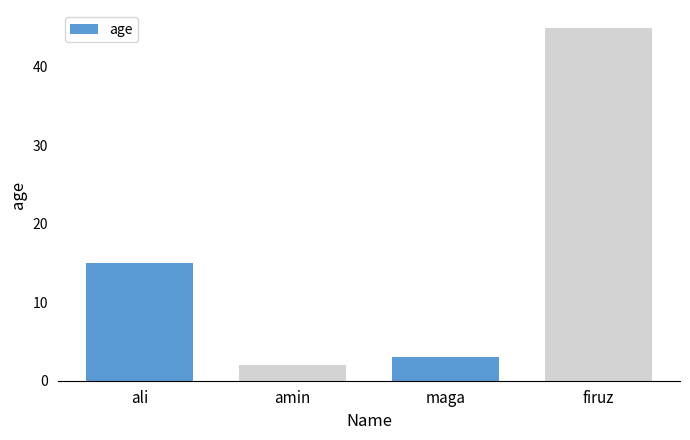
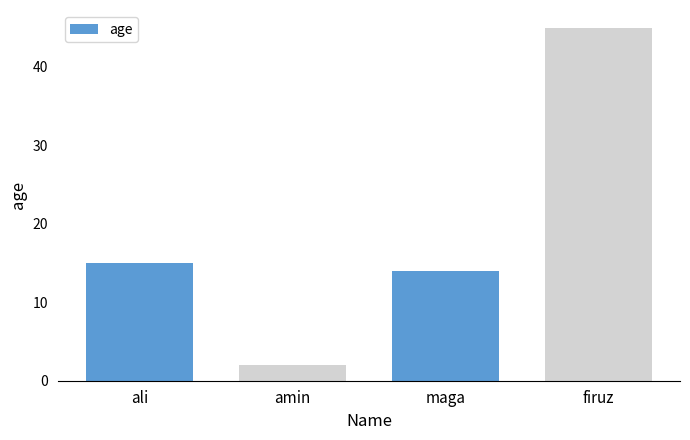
  {
    "ali": 15,
    "amin": 2,
-   "maga": 3,
+   "maga": 14,
    "firuz": 45
  }
